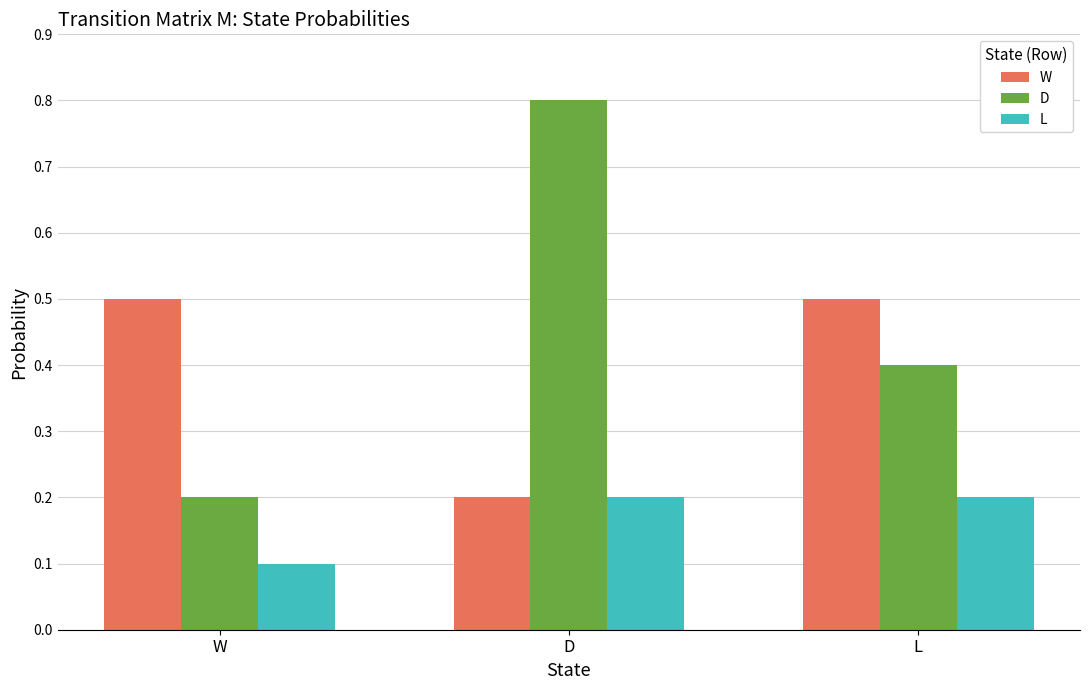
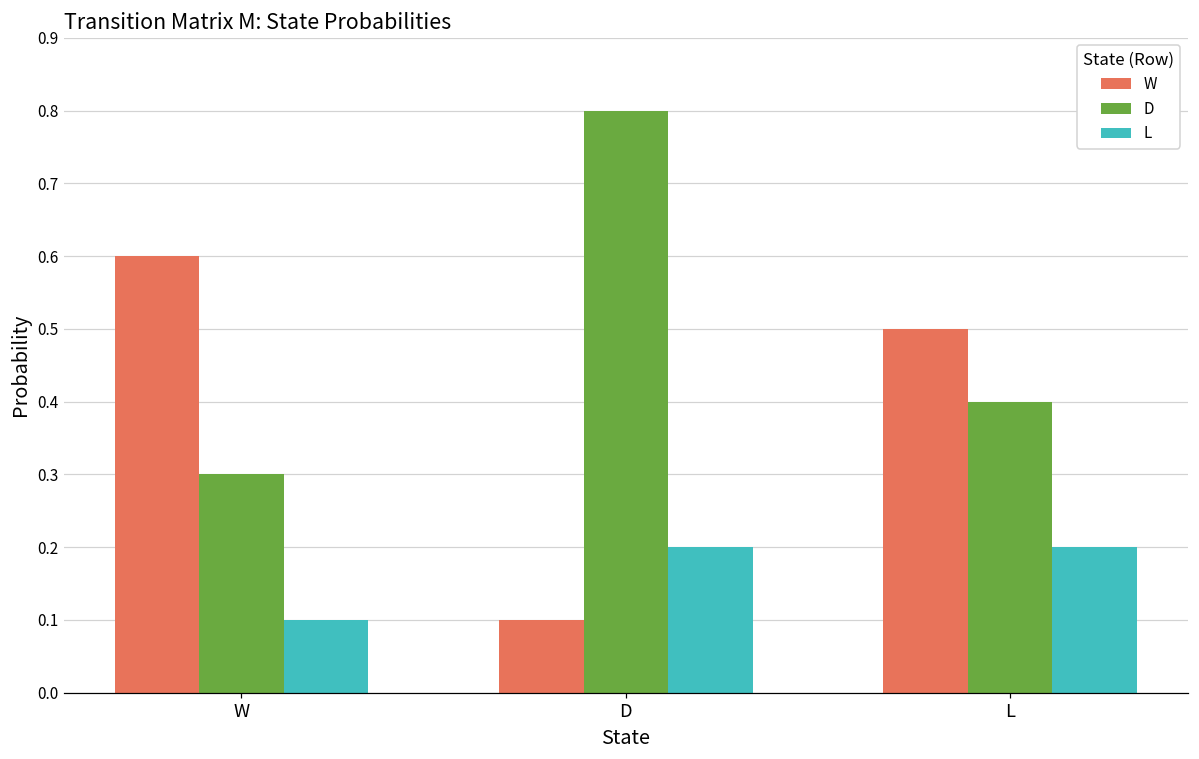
  {
    "W": {
-     "W": 0.5,
-     "D": 0.2,
+     "W": 0.6,
+     "D": 0.1,
      "L": 0.5
    },
    "D": {
-     "W": 0.2,
+     "W": 0.3,
      "D": 0.8,
      "L": 0.4
    },
    "L": {
      "W": 0.1,
      "D": 0.2,
      "L": 0.2
    }
  }
